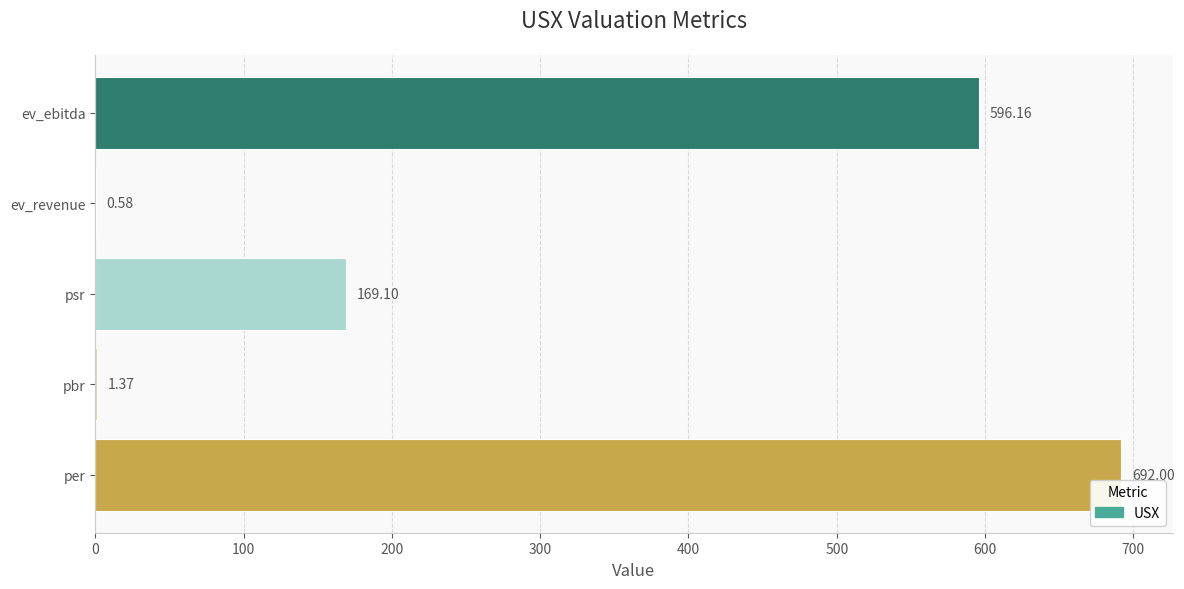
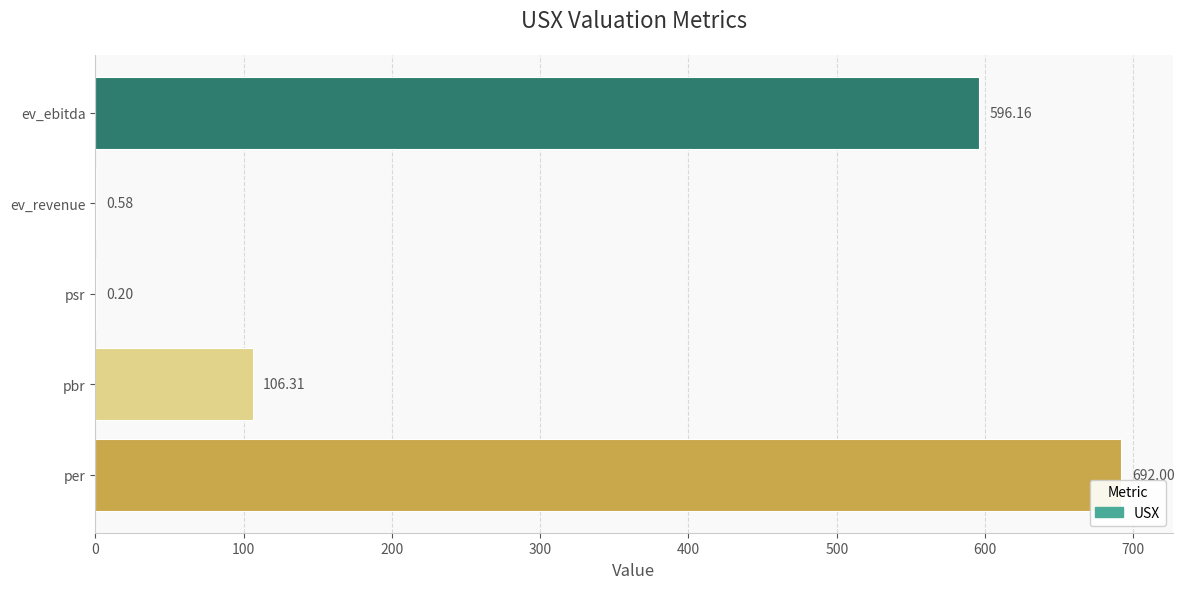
  {
    "ev_ebitda": 596.16,
    "ev_revenue": 0.58,
-   "psr": 169.10,
-   "pbr": 1.37
+   "psr": 0.20,
+   "pbr": 106.31
  }
